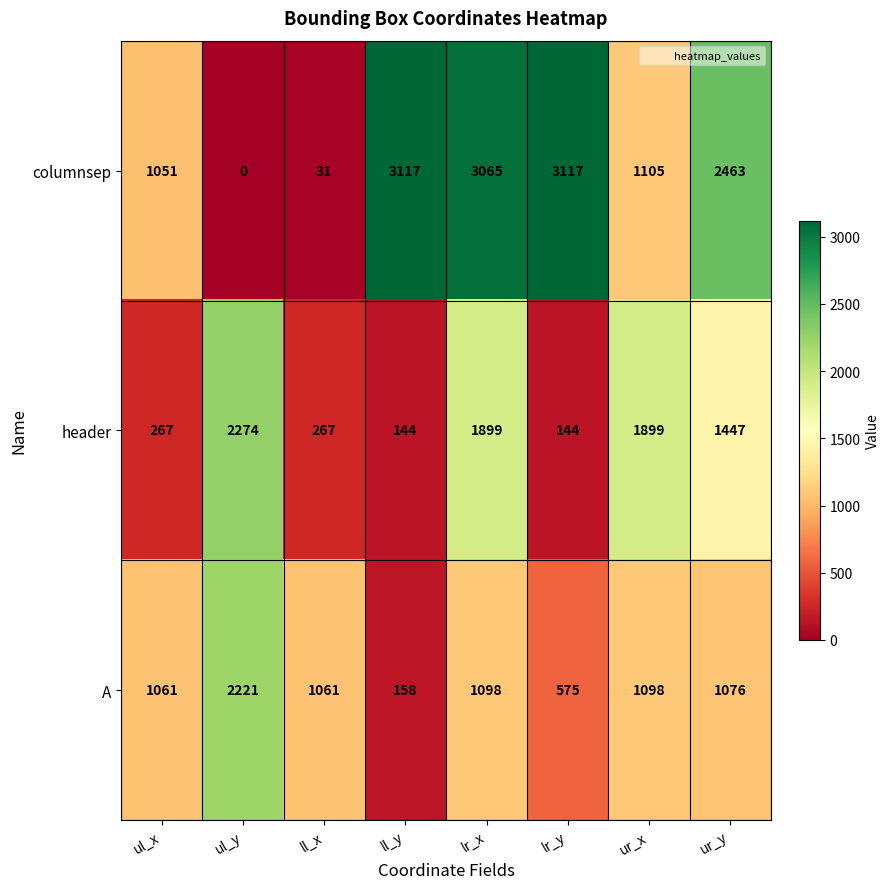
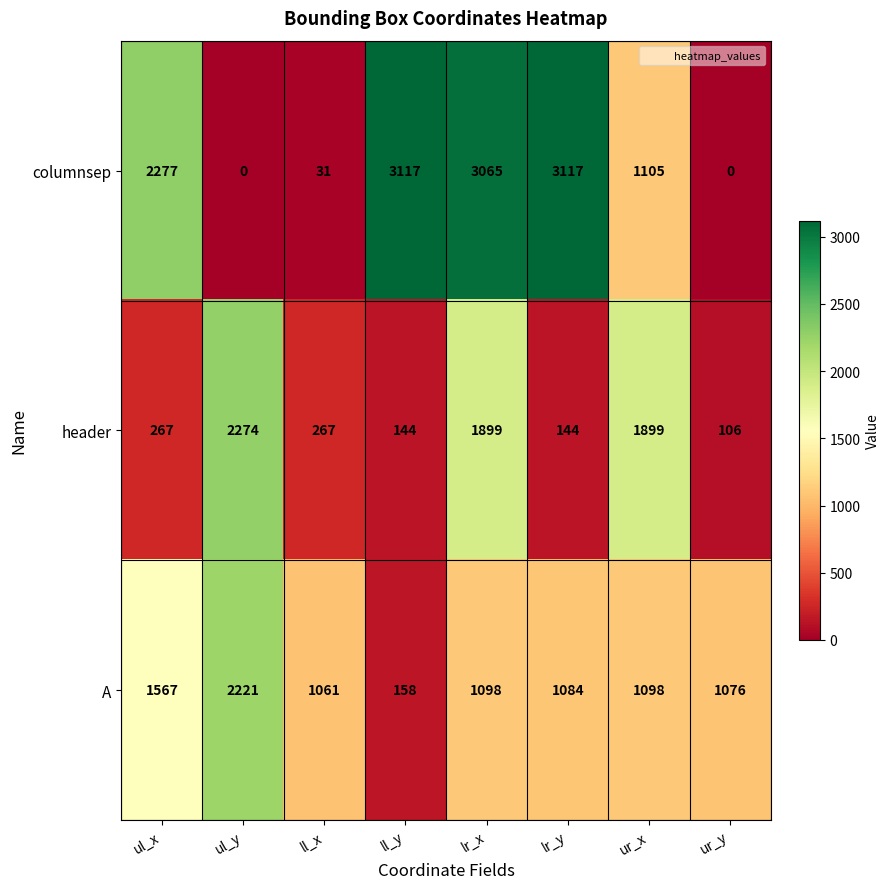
  {
    "columnsep": {
-     "ul_x": 1051,
+     "ul_x": 2277,
      "ul_y": 0,
      "ll_x": 31,
      "ll_y": 3117,
      "lr_x": 3065,
      "lr_y": 3117,
      "ur_x": 1105,
-     "ur_y": 2463
+     "ur_y": 0
    },
    "header": {
      "ul_x": 267,
      "ul_y": 2274,
      "ll_x": 267,
      "ll_y": 144,
      "lr_x": 1899,
      "lr_y": 144,
      "ur_x": 1899,
-     "ur_y": 1447
+     "ur_y": 106
    },
    "A": {
-     "ul_x": 1061,
+     "ul_x": 1567,
      "ul_y": 2221,
      "ll_x": 1061,
      "ll_y": 158,
      "lr_x": 1098,
-     "lr_y": 575,
+     "lr_y": 1084,
      "ur_x": 1098,
      "ur_y": 1076
    }
  }
